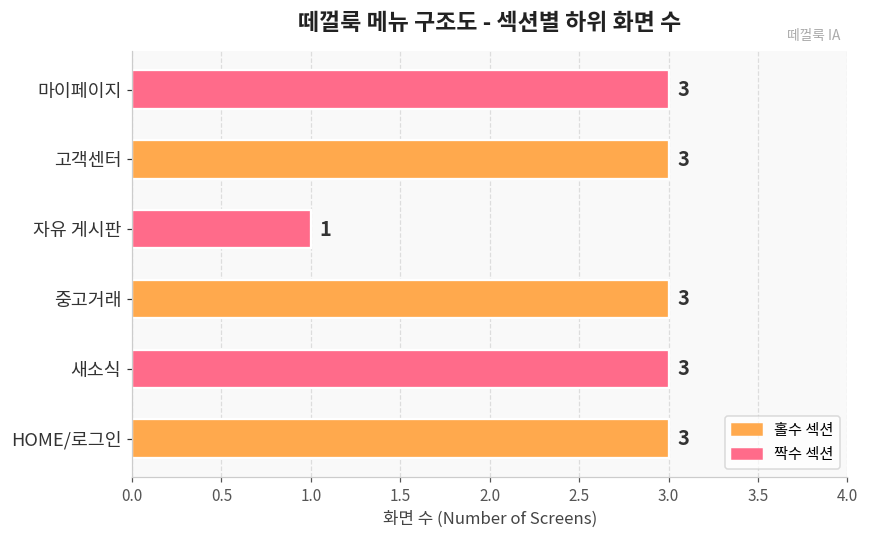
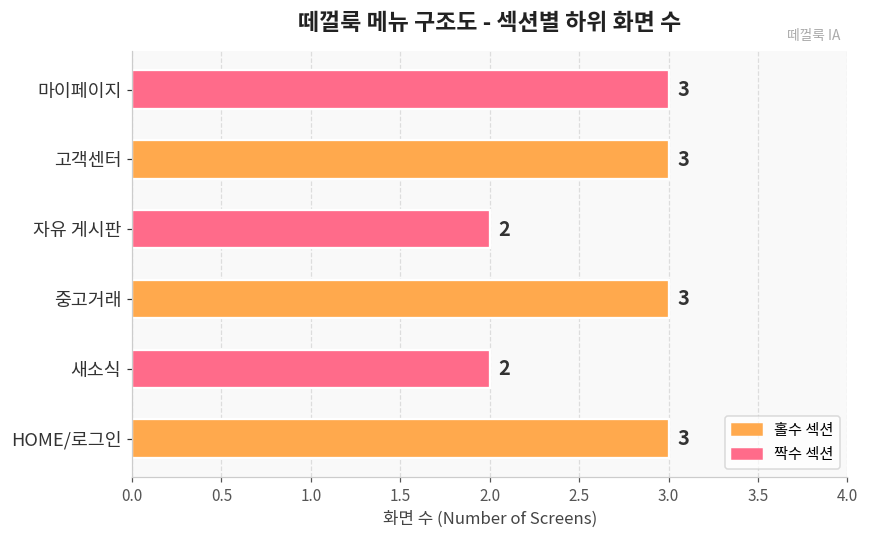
  {
    "마이페이지": 3,
    "고객센터": 3,
-   "자유 게시판": 1,
+   "자유 게시판": 2,
    "중고거래": 3,
-   "새소식": 3,
+   "새소식": 2,
    "HOME/로그인": 3
  }
